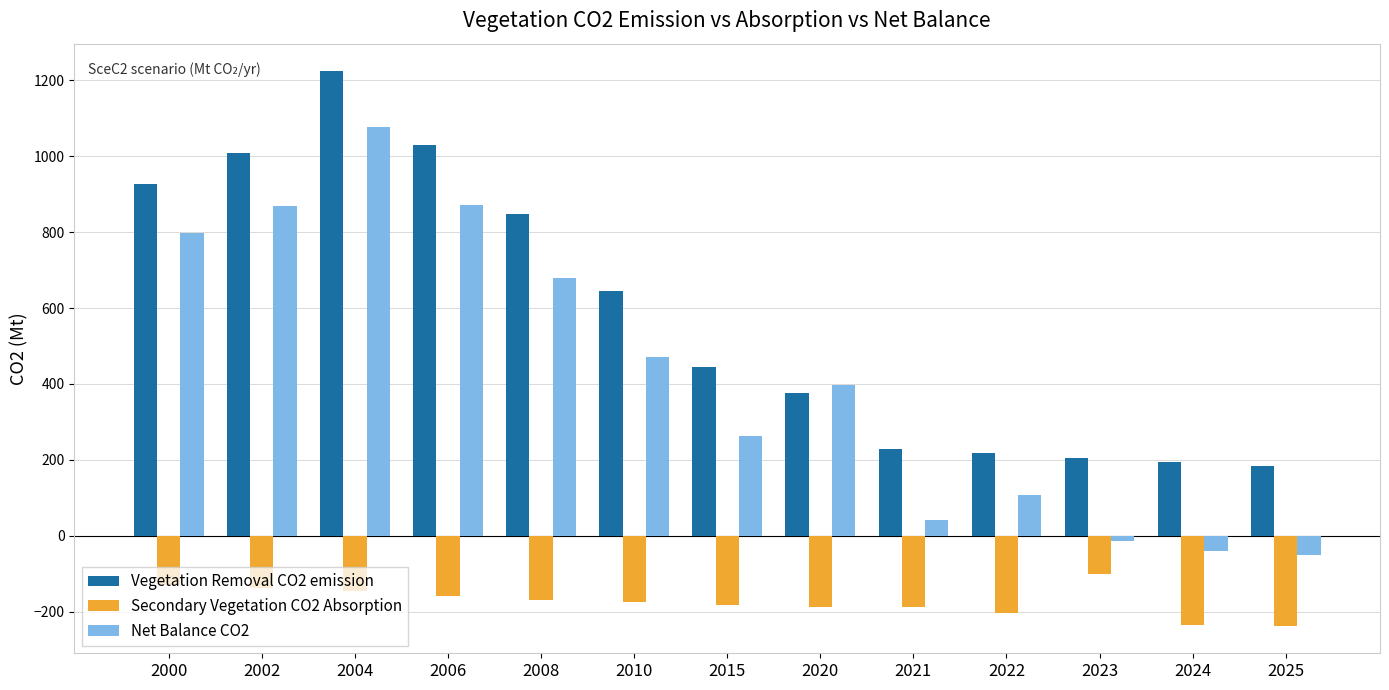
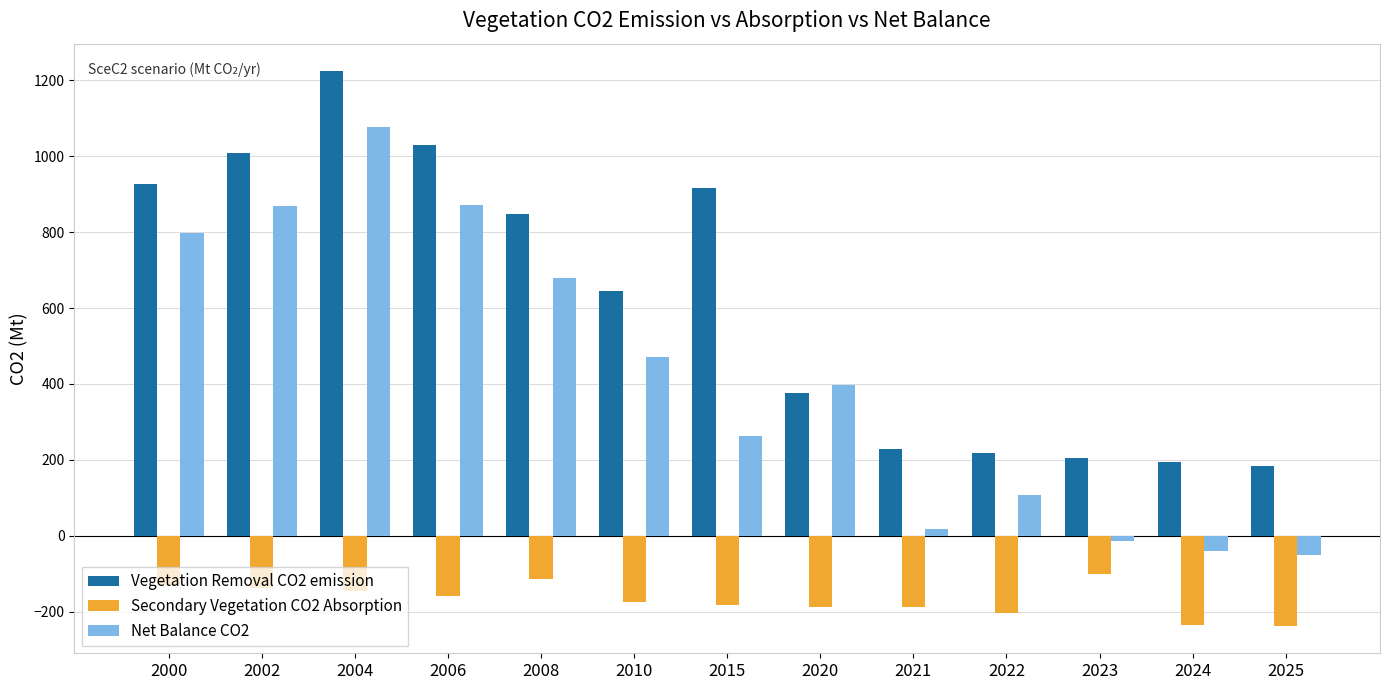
  {
    "Vegetation Removal CO2 emission": {
      "2000": 930,
      "2002": 1010,
      "2004": 1220,
      "2006": 1030,
      "2008": 850,
      "2010": 650,
-     "2015": 440,
+     "2015": 920,
      "2020": 380,
      "2021": 230,
      "2022": 220,
      "2023": 210,
      "2024": 200,
      "2025": 190
    },
    "Secondary Vegetation CO2 Absorption": {
      "2006": -160,
-     "2008": -170,
+     "2008": -110,
      "2010": -180,
      "2015": -180,
      "2020": -190,
      "2021": -190,
      "2022": -200,
      "2023": -100,
      "2024": -240,
      "2025": -240
    },
    "Net Balance CO2": {
      "2000": 800,
      "2002": 870,
      "2004": 1080,
      "2006": 870,
      "2008": 680,
      "2010": 470,
      "2015": 260,
      "2020": 400,
-     "2021": 40,
+     "2021": 20,
      "2022": 110,
      "2023": -10,
      "2024": -40,
      "2025": -50
    }
  }
